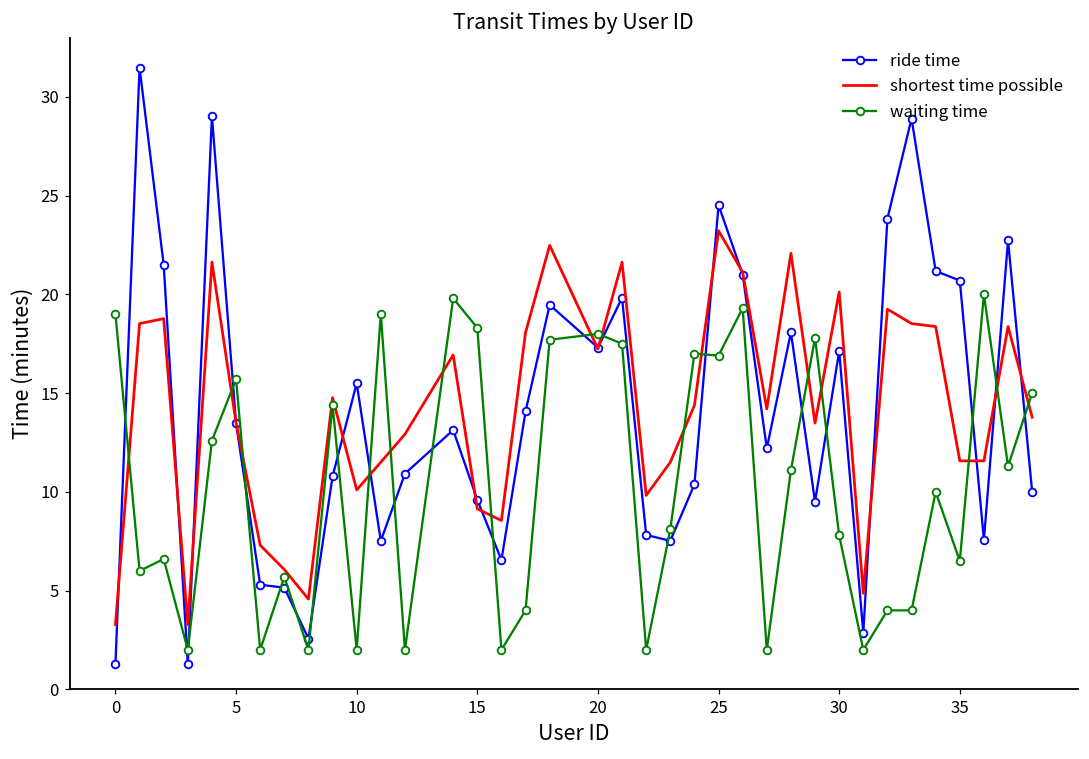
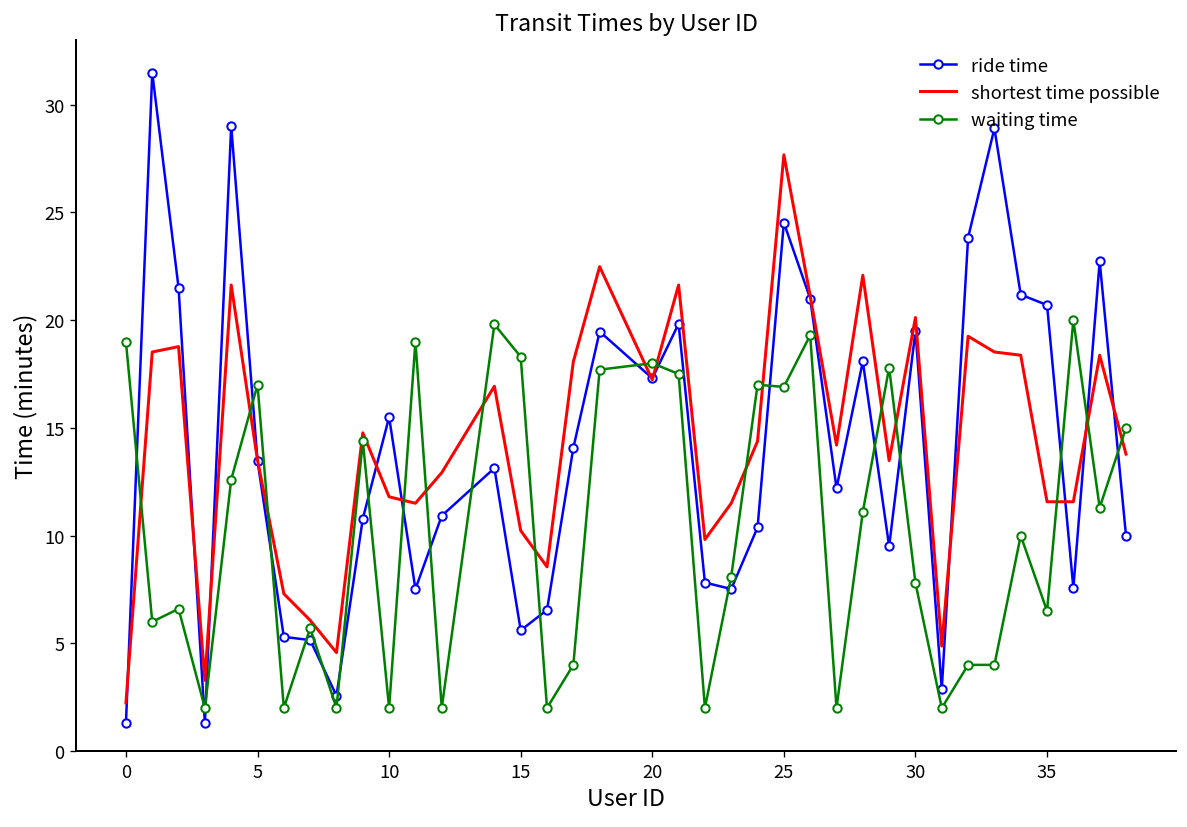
  {
    "ride time": {
      "0": 1.3,
      "10": 15.5,
-     "15": 9.6,
+     "15": 5.6,
      "25": 24.5,
-     "30": 17.1,
+     "30": 19.5,
      "35": 20.7
    },
    "shortest time possible": {
-     "0": 3.3,
-     "10": 10.1,
-     "15": 9.1,
-     "25": 23.2,
+     "0": 2.2,
+     "10": 11.8,
+     "15": 10.2,
+     "25": 27.7,
      "30": 20.1,
      "35": 11.6
    },
    "waiting time": {
      "0": 19.0,
-     "5": 15.7,
+     "5": 17.0,
      "10": 2.0,
      "15": 18.3,
      "20": 18.0,
      "25": 16.9,
      "30": 7.8,
      "35": 6.5
    }
  }
